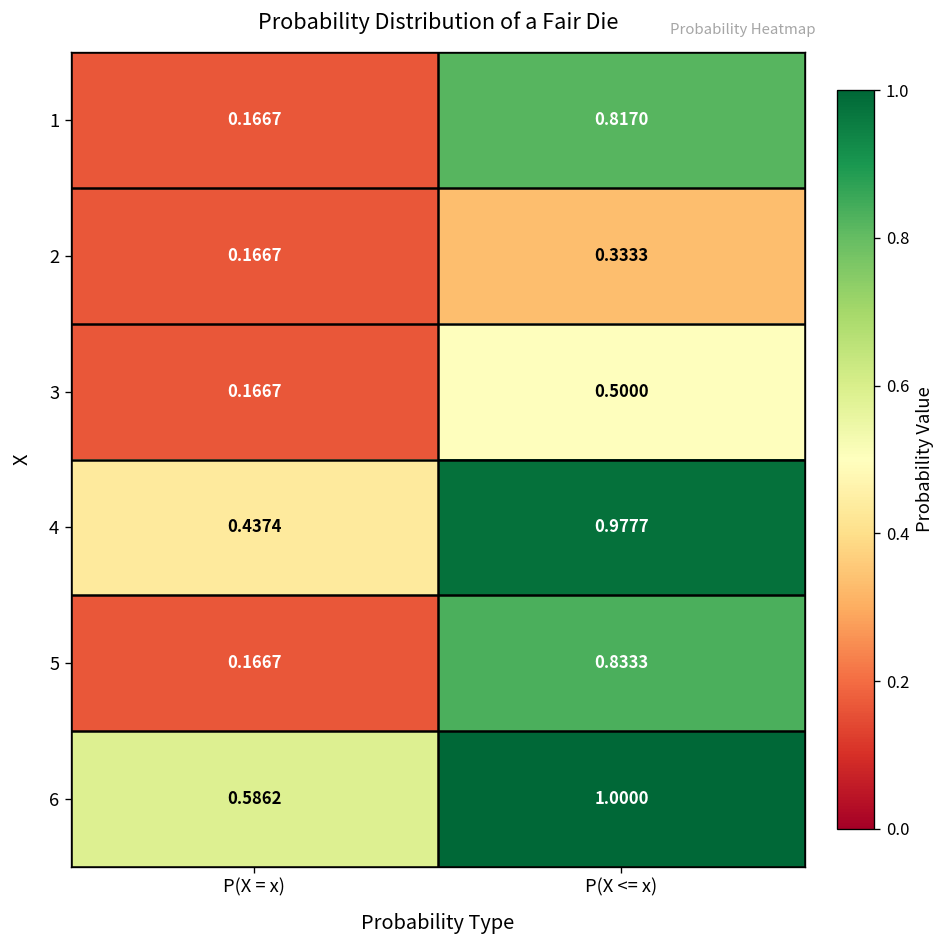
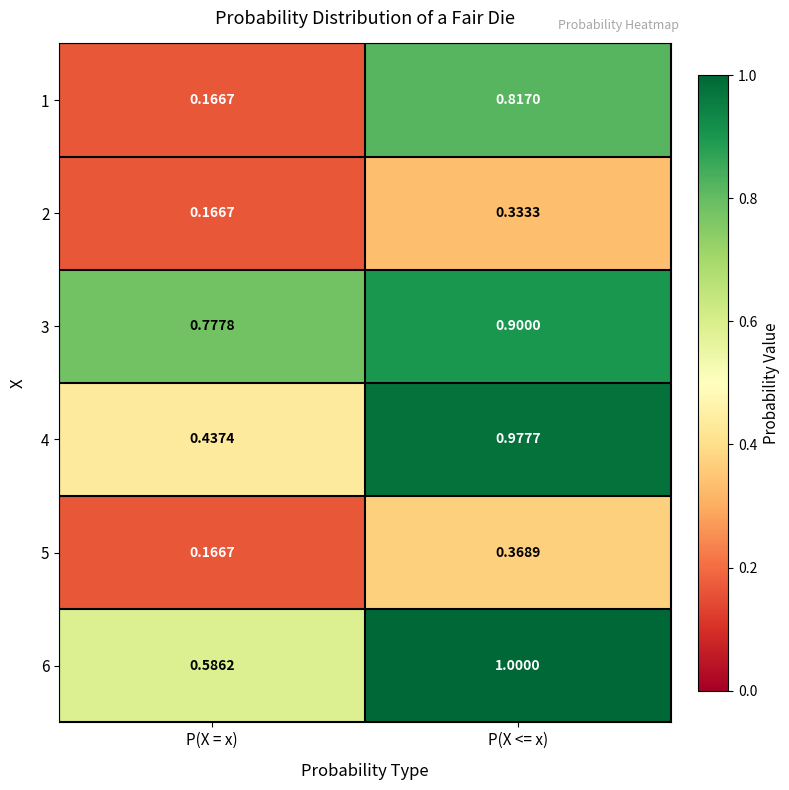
  {
    "1": {
      "P(X = x)": 0.1667,
      "P(X <= x)": 0.8170
    },
    "2": {
      "P(X = x)": 0.1667,
      "P(X <= x)": 0.3333
    },
    "3": {
-     "P(X = x)": 0.1667,
-     "P(X <= x)": 0.5000
+     "P(X = x)": 0.7778,
+     "P(X <= x)": 0.9000
    },
    "4": {
      "P(X = x)": 0.4374,
      "P(X <= x)": 0.9777
    },
    "5": {
      "P(X = x)": 0.1667,
-     "P(X <= x)": 0.8333
+     "P(X <= x)": 0.3689
    },
    "6": {
      "P(X = x)": 0.5862,
      "P(X <= x)": 1.0000
    }
  }
